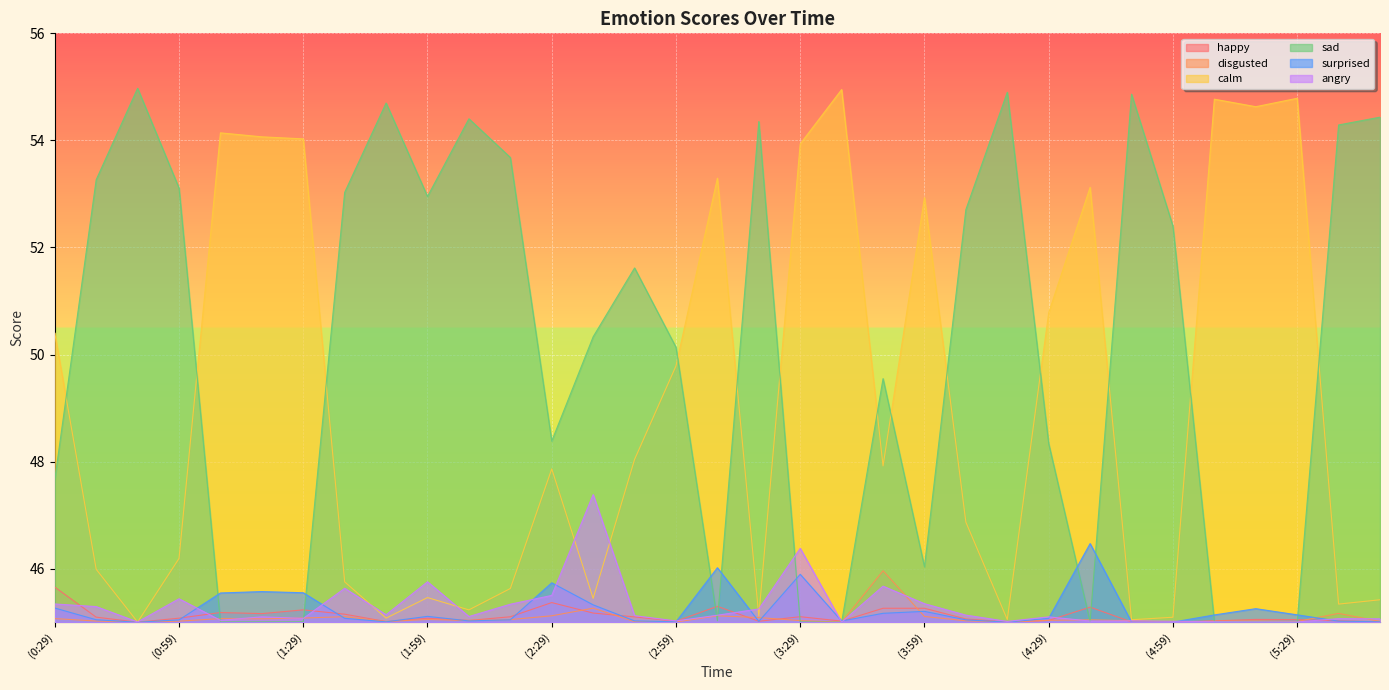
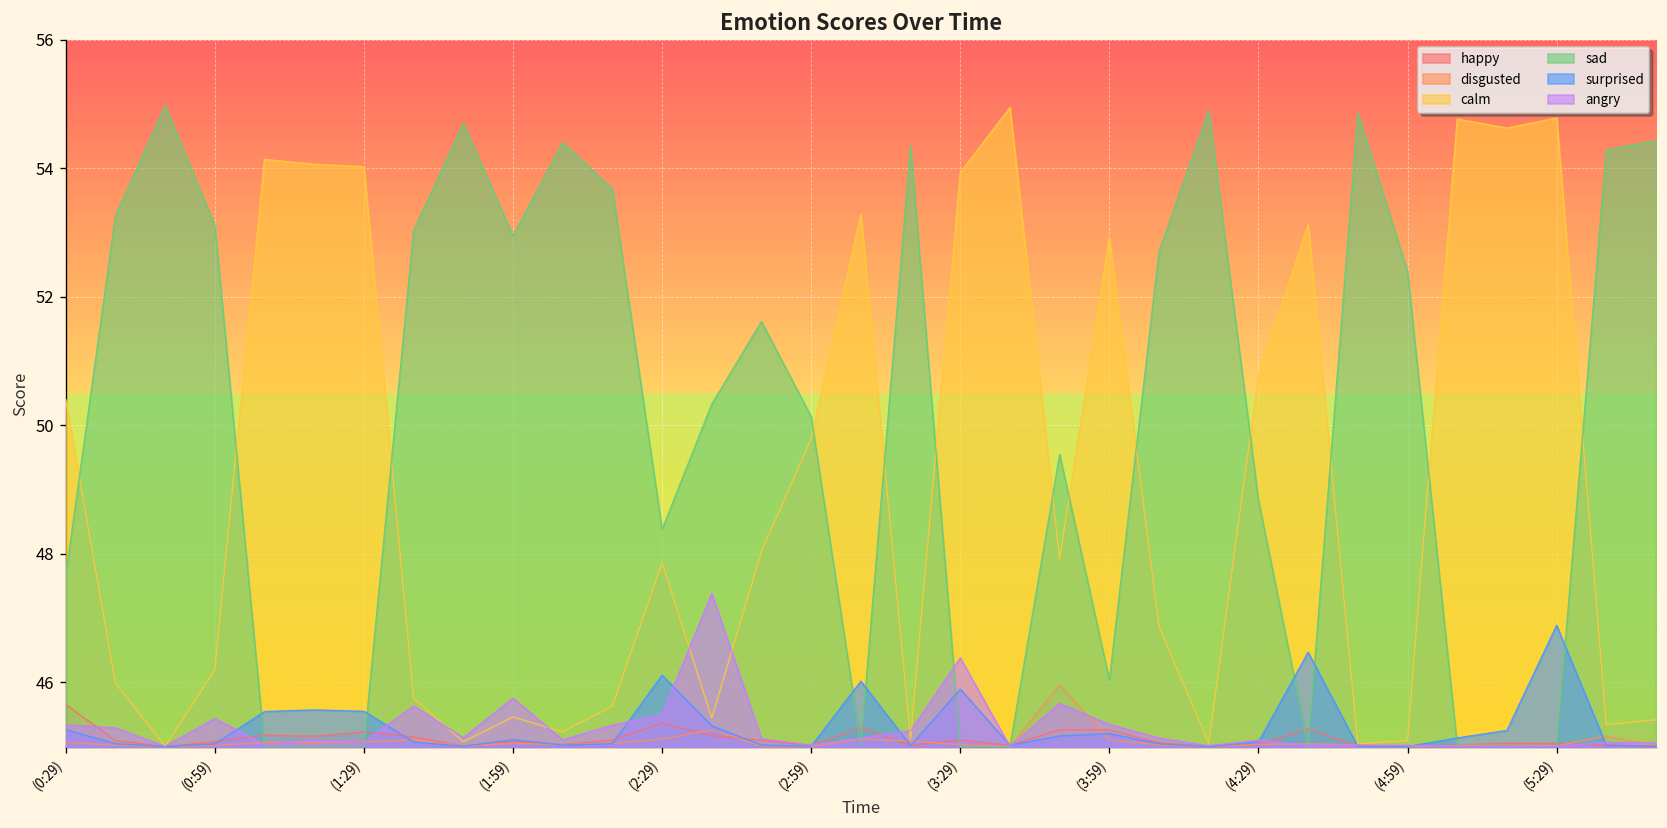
  {
    "sad": {
      "(0:29)": 47.7,
      "(0:59)": 53.1,
      "(1:29)": 45.0,
      "(1:59)": 53.0,
      "(2:29)": 48.4,
      "(2:59)": 50.1,
      "(3:59)": 46.0,
-     "(4:29)": 48.3,
+     "(4:29)": 48.8,
      "(4:59)": 52.4
    },
    "surprised": {
      "(0:29)": 45.3,
      "(1:29)": 45.6,
-     "(2:29)": 45.7,
+     "(2:29)": 46.1,
      "(3:29)": 45.9,
      "(3:59)": 45.2,
-     "(5:29)": 45.1
+     "(5:29)": 46.9
    },
    "angry": {
      "(0:29)": 45.3,
      "(0:59)": 45.4,
      "(1:59)": 45.8,
      "(2:29)": 45.5,
      "(3:29)": 46.4,
      "(3:59)": 45.3
    }
  }
